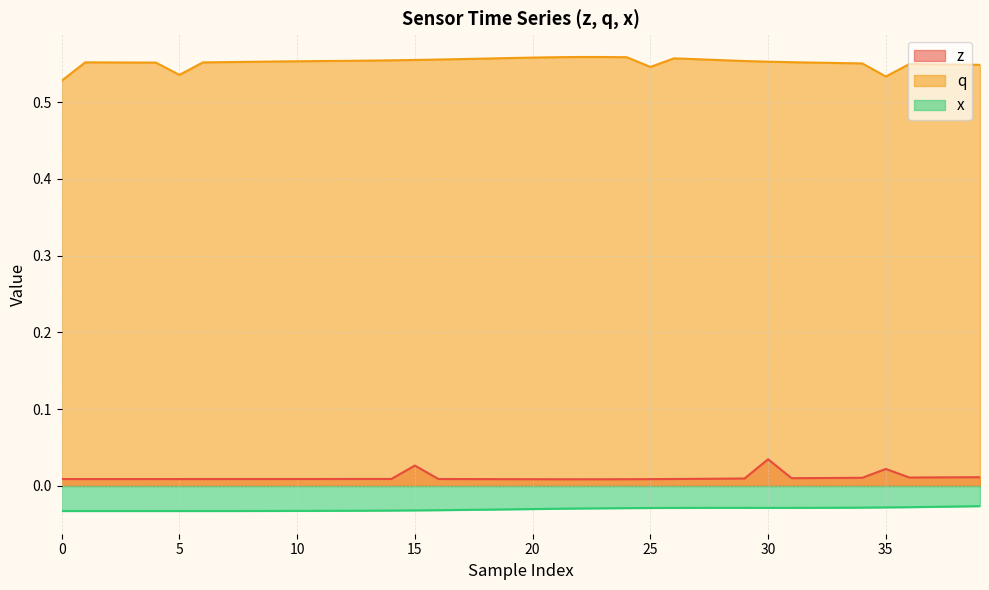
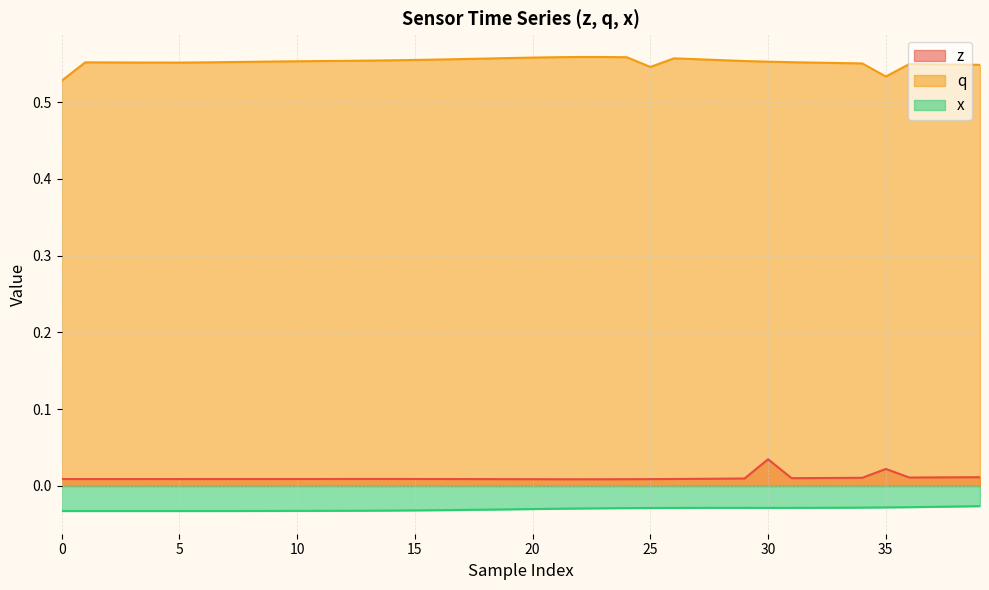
  {
    "z": {
      "0": 0.01,
      "5": 0.01,
      "10": 0.01,
-     "15": 0.03,
+     "15": 0.01,
      "20": 0.01,
      "25": 0.01,
      "30": 0.03,
      "35": 0.02
    },
    "q": {
      "0": 0.53,
-     "5": 0.54,
+     "5": 0.55,
      "10": 0.55,
      "15": 0.55,
      "20": 0.56,
      "25": 0.55,
      "30": 0.55,
      "35": 0.53
    }
  }
